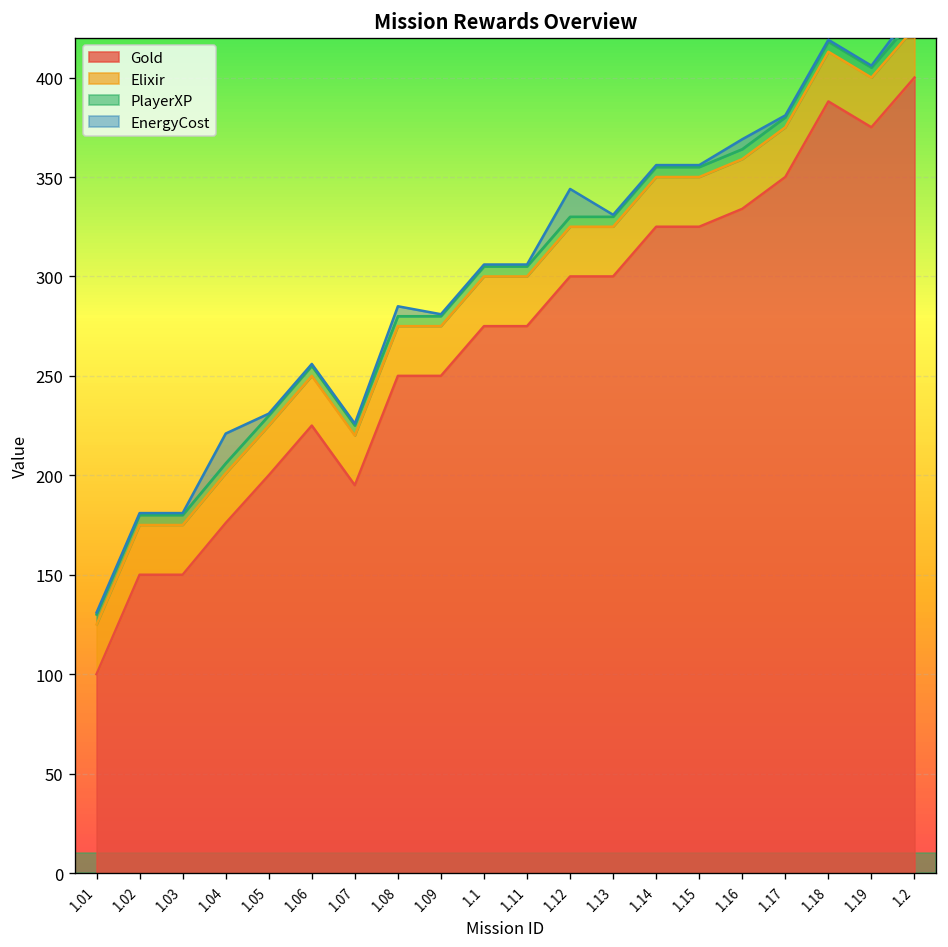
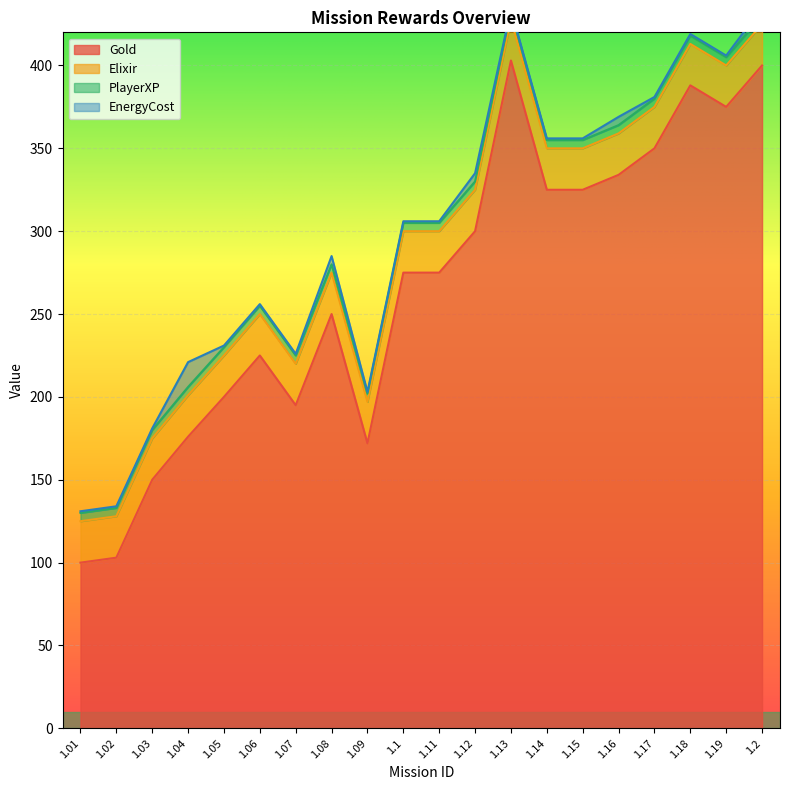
  {
    "Gold": {
      "1.01": 100,
-     "1.02": 150,
+     "1.02": 103,
      "1.03": 150,
      "1.04": 176,
      "1.05": 200,
      "1.06": 225,
      "1.07": 195,
      "1.08": 250,
-     "1.09": 250,
+     "1.09": 172,
      "1.1": 275,
      "1.11": 275,
      "1.12": 300,
-     "1.13": 300,
+     "1.13": 403,
      "1.14": 325,
      "1.15": 325,
      "1.16": 334,
      "1.17": 350,
      "1.18": 388,
      "1.19": 375,
      "1.2": 400
    },
    "Elixir": {
      "1.01": 25,
      "1.02": 25,
      "1.03": 25,
      "1.04": 25,
      "1.05": 25,
      "1.06": 25,
      "1.07": 25,
      "1.08": 25,
      "1.09": 25,
      "1.1": 25,
      "1.11": 25,
      "1.12": 25,
      "1.14": 25,
      "1.15": 25,
      "1.16": 25,
      "1.17": 25,
      "1.18": 25,
      "1.19": 25
    },
    "PlayerXP": {
      "1.04": 5,
      "1.08": 5,
      "1.12": 5,
      "1.16": 5
    },
    "EnergyCost": {
      "1.04": 15,
      "1.08": 5,
-     "1.12": 14,
+     "1.12": 5,
      "1.16": 5
    }
  }
